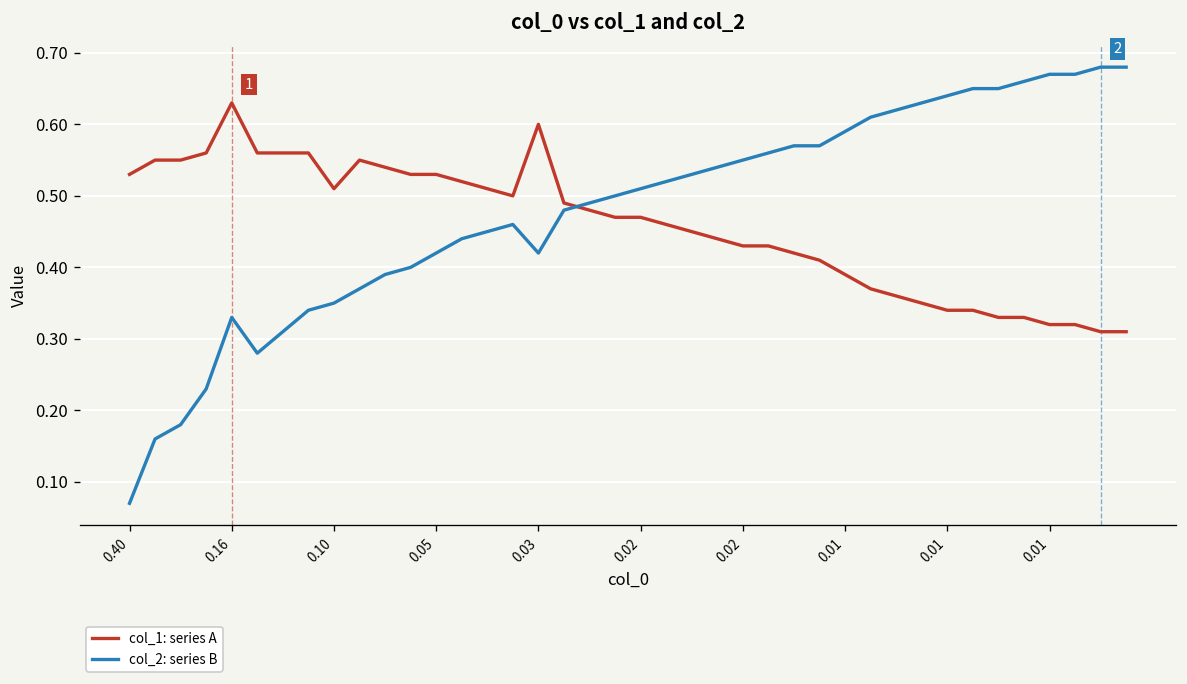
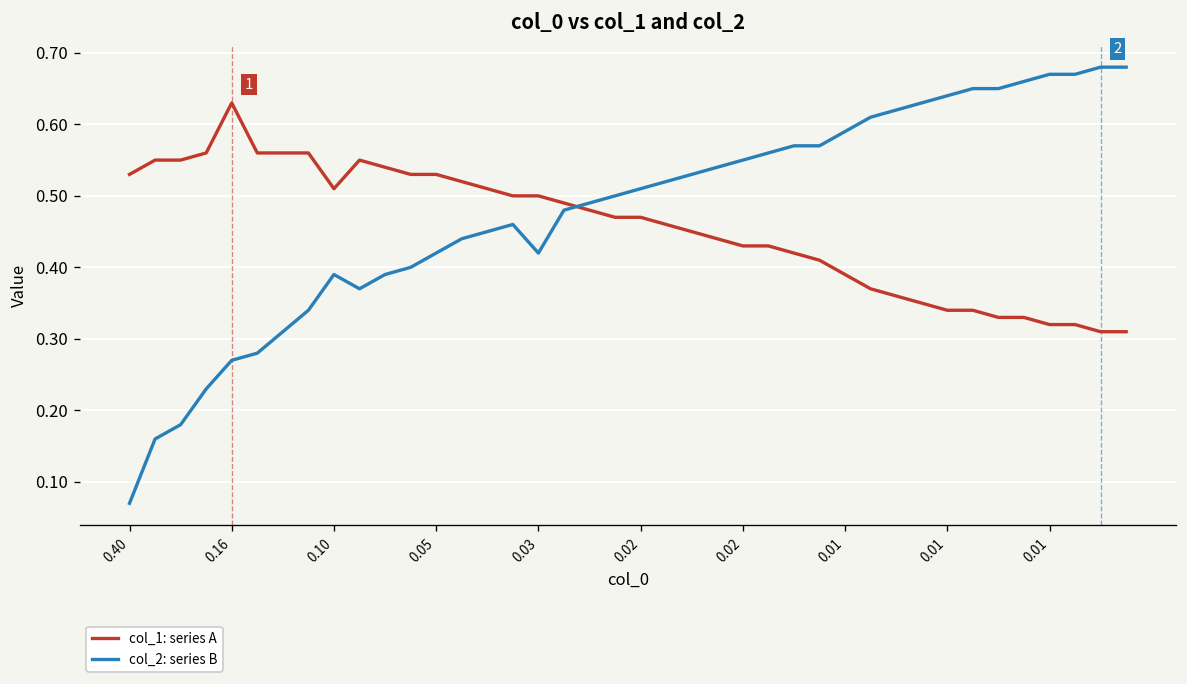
  {
    "col_1: series A": {
      "0.40": 0.53,
      "0.10": 0.51,
      "0.05": 0.53,
-     "0.03": 0.6
+     "0.03": 0.5
    },
    "col_2: series B": {
      "0.40": 0.07,
-     "0.16": 0.33,
-     "0.10": 0.35,
+     "0.16": 0.27,
+     "0.10": 0.39,
      "0.05": 0.42,
      "0.03": 0.42
    }
  }
